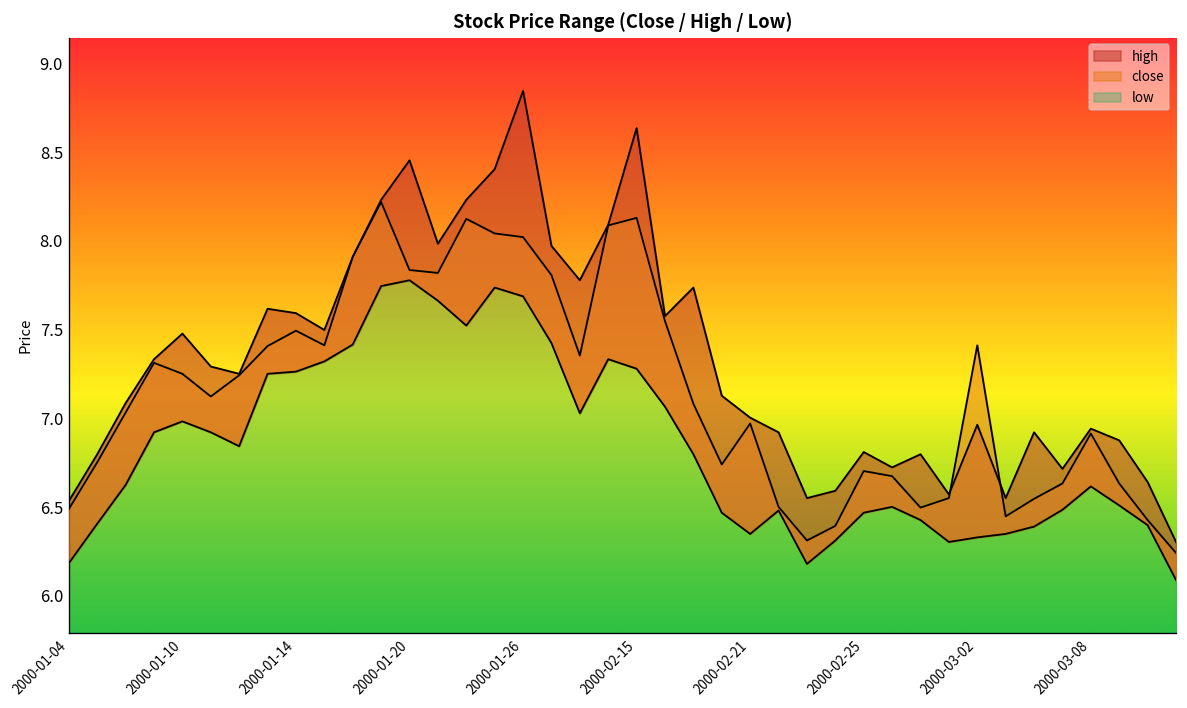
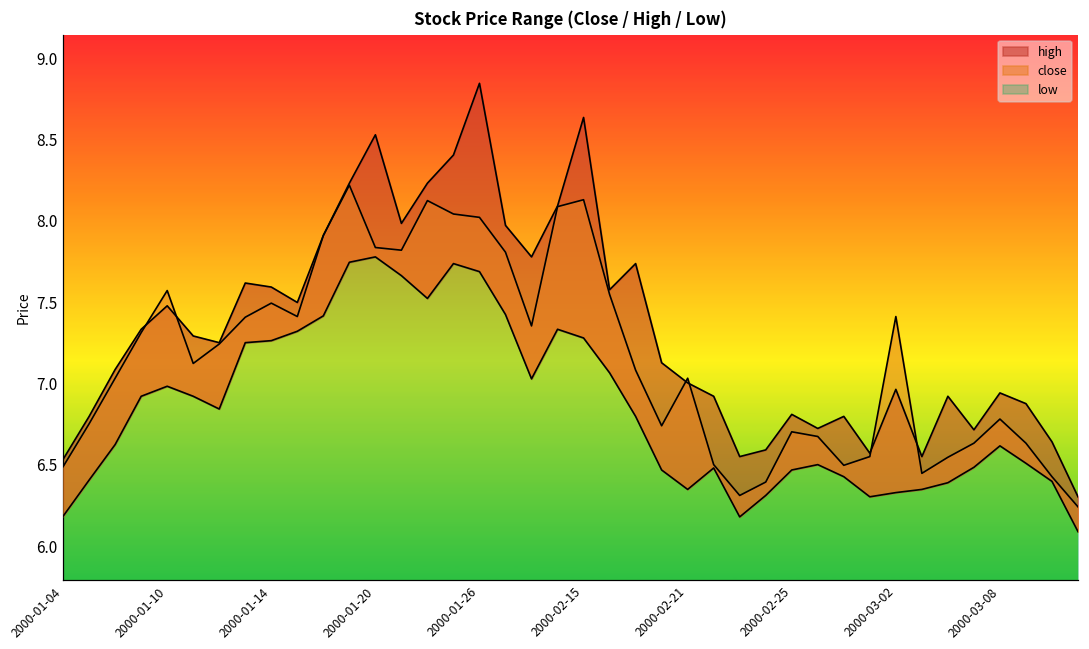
  {
    "high": {
      "2000-01-04": 6.53,
      "2000-01-10": 7.48,
      "2000-01-14": 7.59,
-     "2000-01-20": 8.45,
+     "2000-01-20": 8.53,
      "2000-01-26": 8.85,
      "2000-02-15": 8.64,
      "2000-02-21": 7.00,
      "2000-02-25": 6.81,
      "2000-03-02": 6.96,
      "2000-03-08": 6.94
    },
    "close": {
      "2000-01-04": 6.49,
-     "2000-01-10": 7.25,
+     "2000-01-10": 7.57,
      "2000-01-14": 7.49,
      "2000-01-20": 7.84,
      "2000-01-26": 8.02,
      "2000-02-15": 8.13,
-     "2000-02-21": 6.97,
+     "2000-02-21": 7.03,
      "2000-02-25": 6.70,
      "2000-03-02": 7.41,
-     "2000-03-08": 6.91
+     "2000-03-08": 6.78
    },
    "low": {
      "2000-01-04": 6.18,
      "2000-01-10": 6.98,
      "2000-01-14": 7.26,
      "2000-01-20": 7.78,
      "2000-01-26": 7.69,
      "2000-02-15": 7.28,
      "2000-02-21": 6.35,
      "2000-02-25": 6.47,
      "2000-03-02": 6.33,
      "2000-03-08": 6.62
    }
  }
